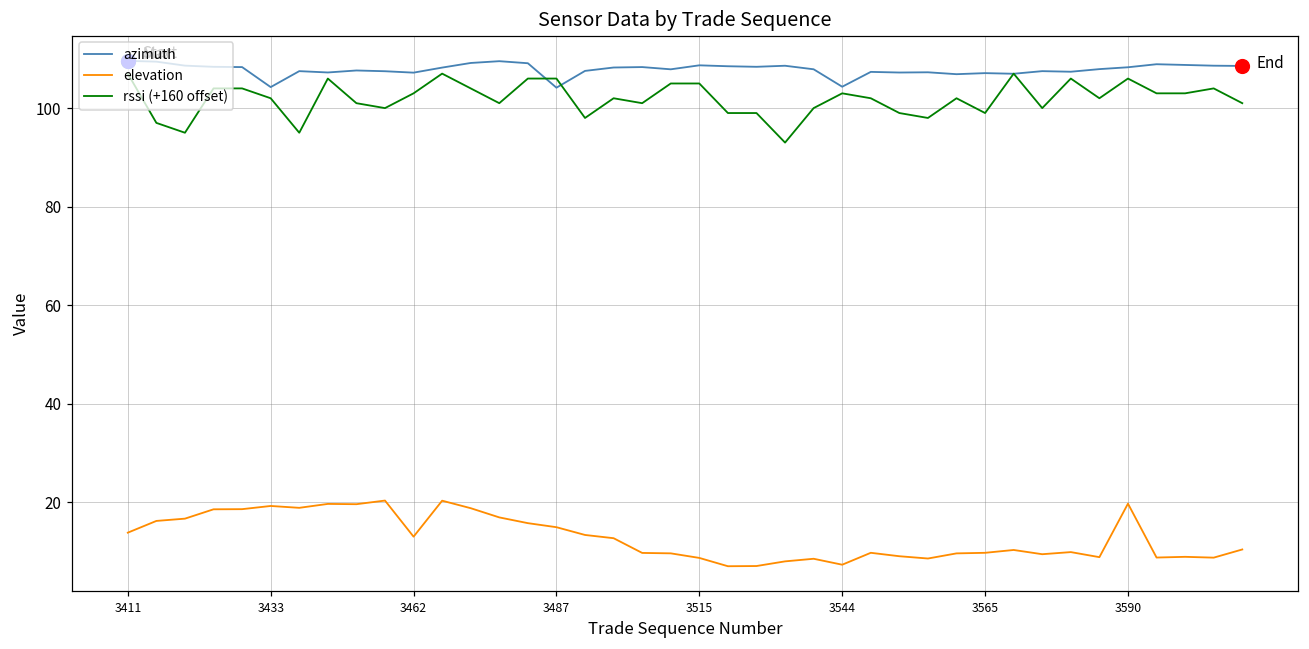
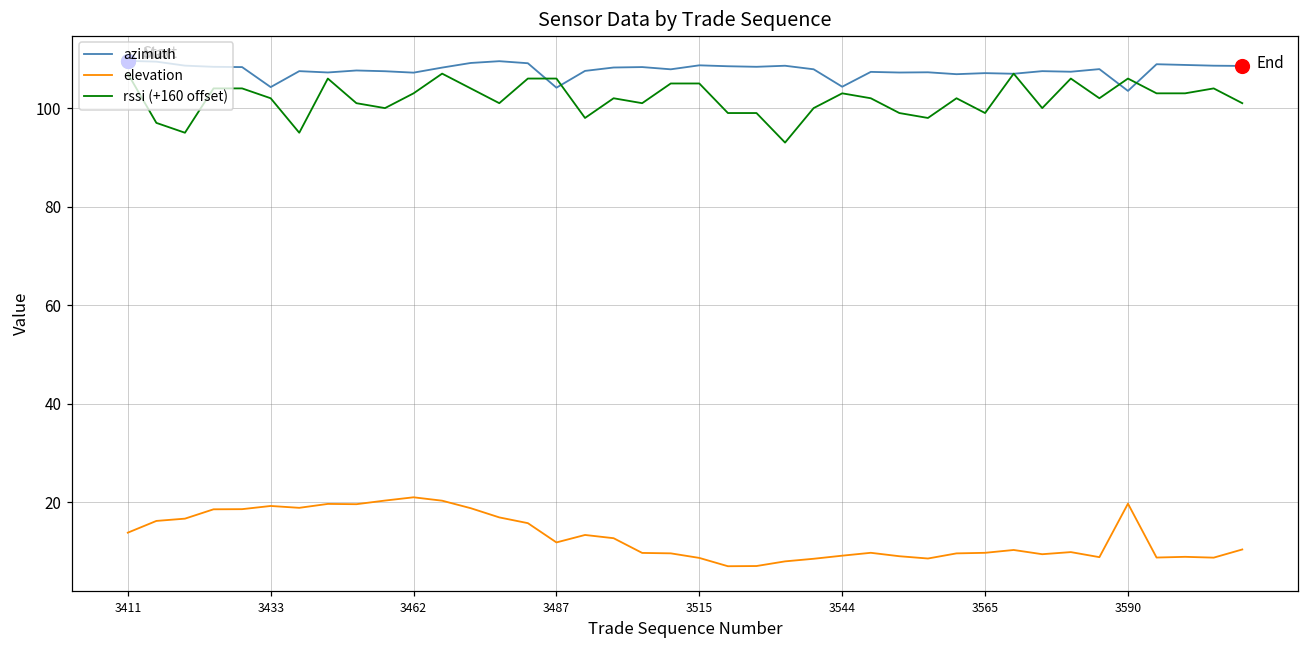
  {
    "azimuth": {
      "3433": 104,
      "3462": 107,
      "3487": 104,
      "3515": 109,
      "3544": 104,
      "3565": 107,
-     "3590": 108
+     "3590": 103
    },
    "elevation": {
      "3411": 14,
      "3433": 19,
-     "3462": 13,
-     "3487": 15,
+     "3462": 21,
+     "3487": 12,
      "3515": 9,
-     "3544": 7,
+     "3544": 9,
      "3565": 10,
      "3590": 20
    }
  }
